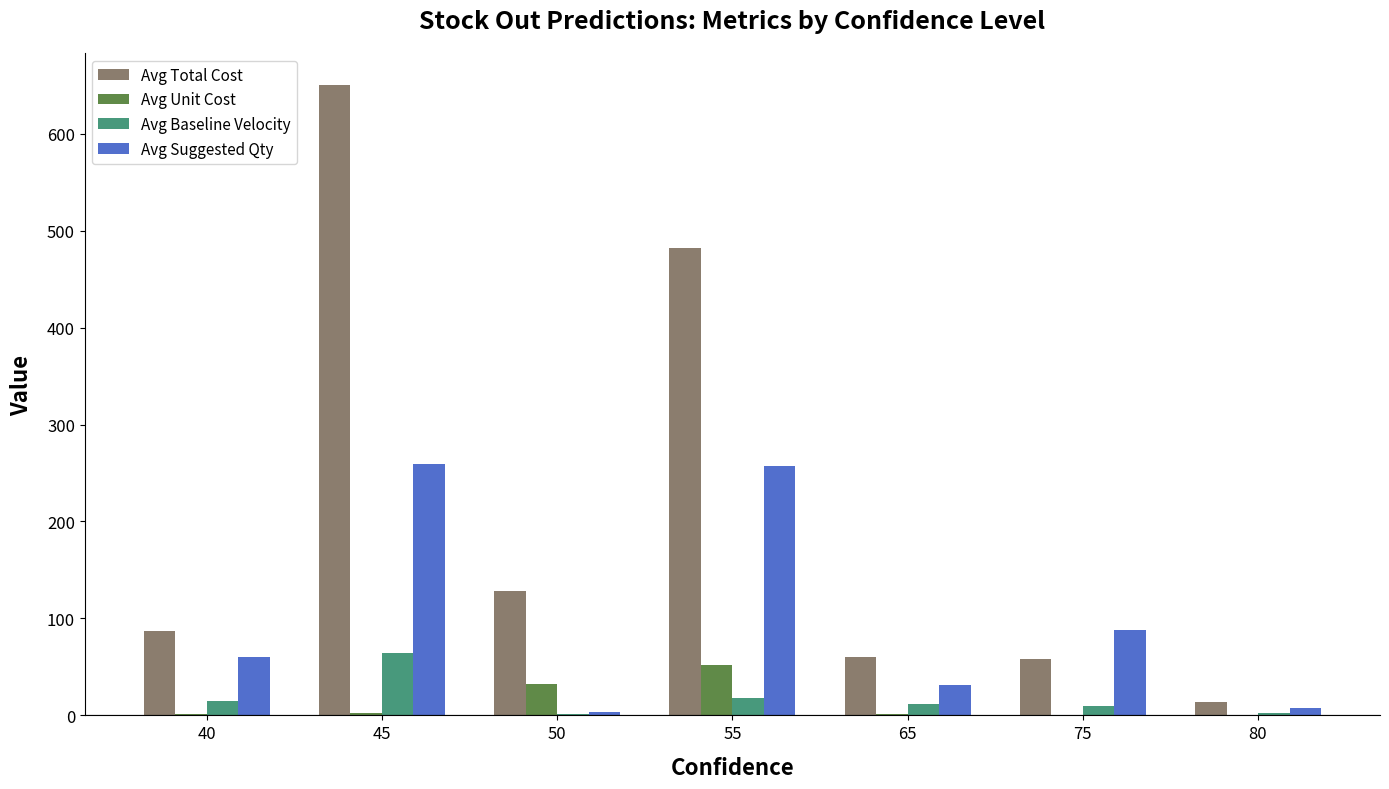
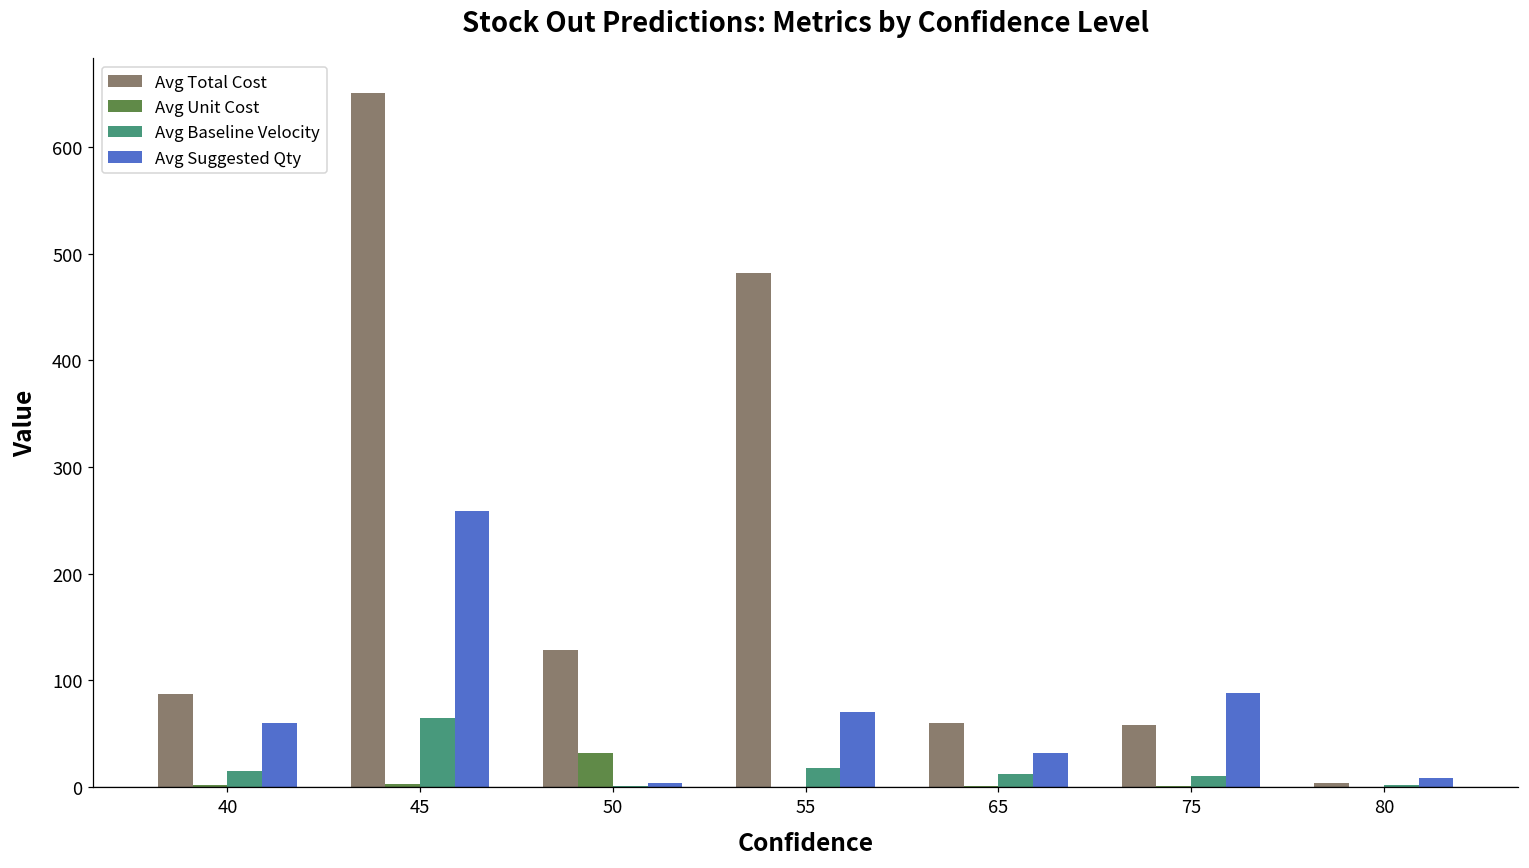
  {
    "Avg Total Cost": {
      "40": 90,
      "45": 650,
      "50": 130,
      "55": 480,
      "65": 60,
      "75": 60,
-     "80": 10
+     "80": 0
    },
    "Avg Unit Cost": {
      "50": 30,
-     "55": 50
+     "55": 0
    },
    "Avg Baseline Velocity": {
      "40": 20,
      "45": 60,
      "55": 20,
      "65": 10,
      "75": 10
    },
    "Avg Suggested Qty": {
      "40": 60,
      "45": 260,
      "50": 0,
-     "55": 260,
+     "55": 70,
      "65": 30,
      "75": 90,
      "80": 10
    }
  }
